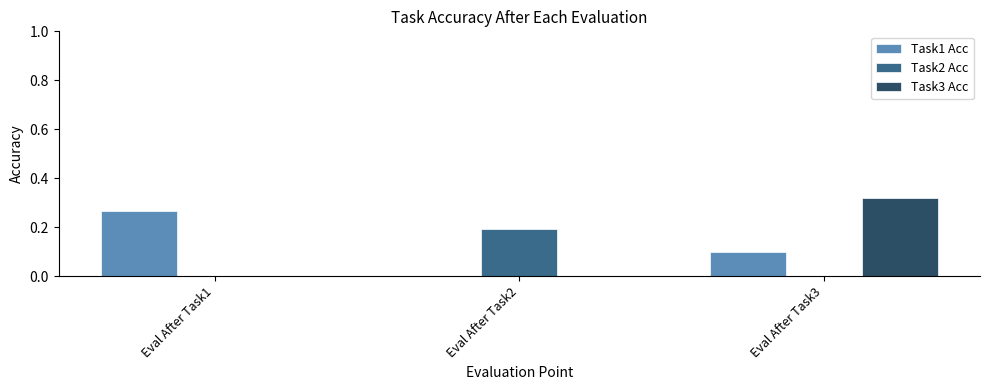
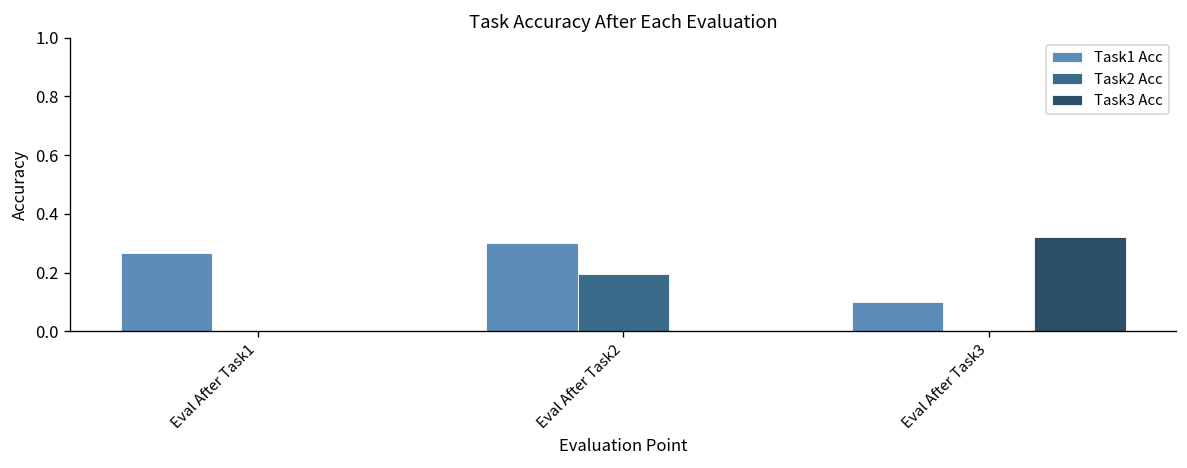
  {
    "Task1 Acc": {
      "Eval After Task1": 0.27,
-     "Eval After Task2": 0.0,
+     "Eval After Task2": 0.3,
      "Eval After Task3": 0.1
    }
  }
